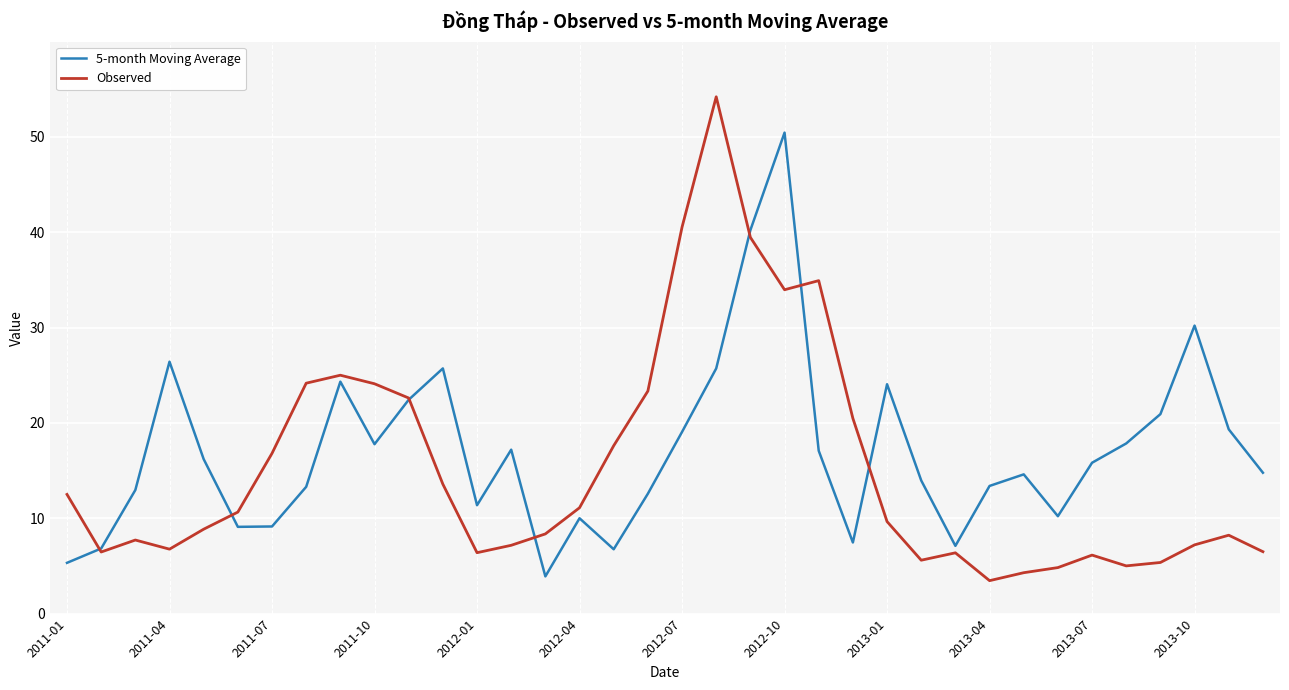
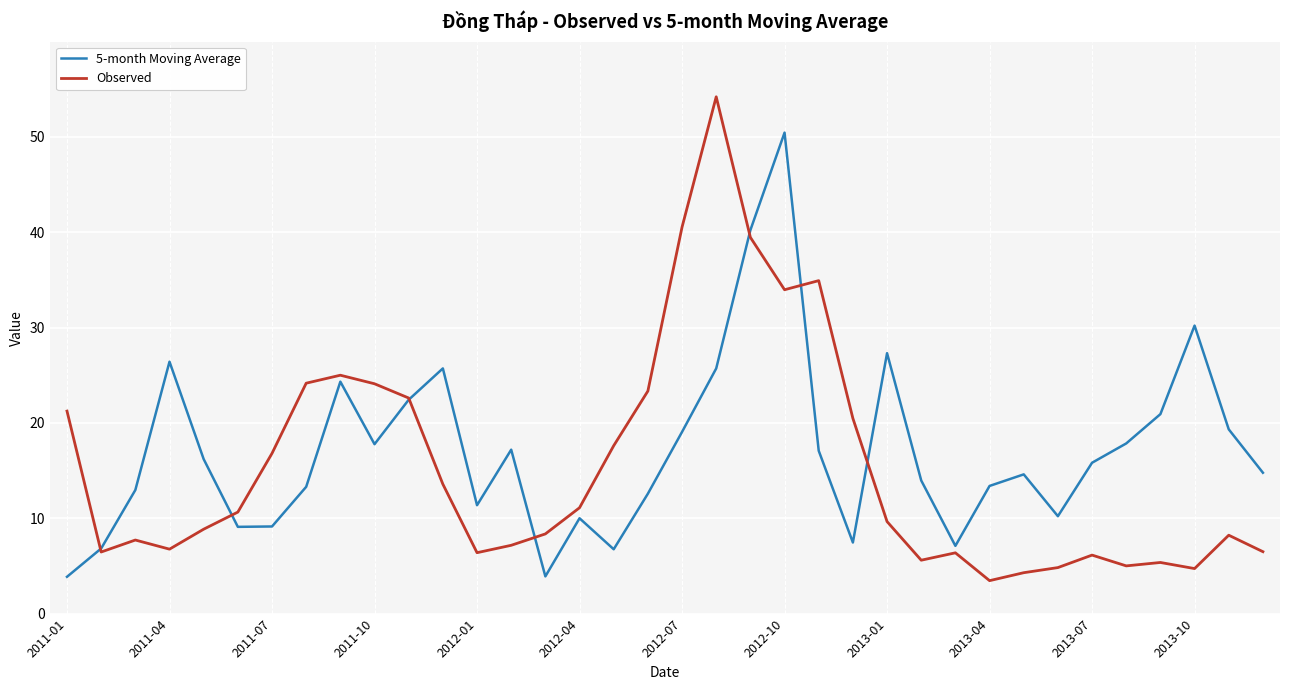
  {
    "5-month Moving Average": {
-     "2011-01": 5,
+     "2011-01": 4,
      "2011-04": 26,
      "2011-07": 9,
      "2011-10": 18,
      "2012-01": 11,
      "2012-04": 10,
      "2012-07": 19,
      "2012-10": 50,
-     "2013-01": 24,
+     "2013-01": 27,
      "2013-04": 13,
      "2013-07": 16,
      "2013-10": 30
    },
    "Observed": {
-     "2011-01": 13,
+     "2011-01": 21,
      "2011-04": 7,
      "2011-07": 17,
      "2011-10": 24,
      "2012-01": 6,
      "2012-04": 11,
      "2012-07": 41,
      "2012-10": 34,
      "2013-01": 10,
      "2013-04": 3,
      "2013-07": 6,
-     "2013-10": 7
+     "2013-10": 5
    }
  }
